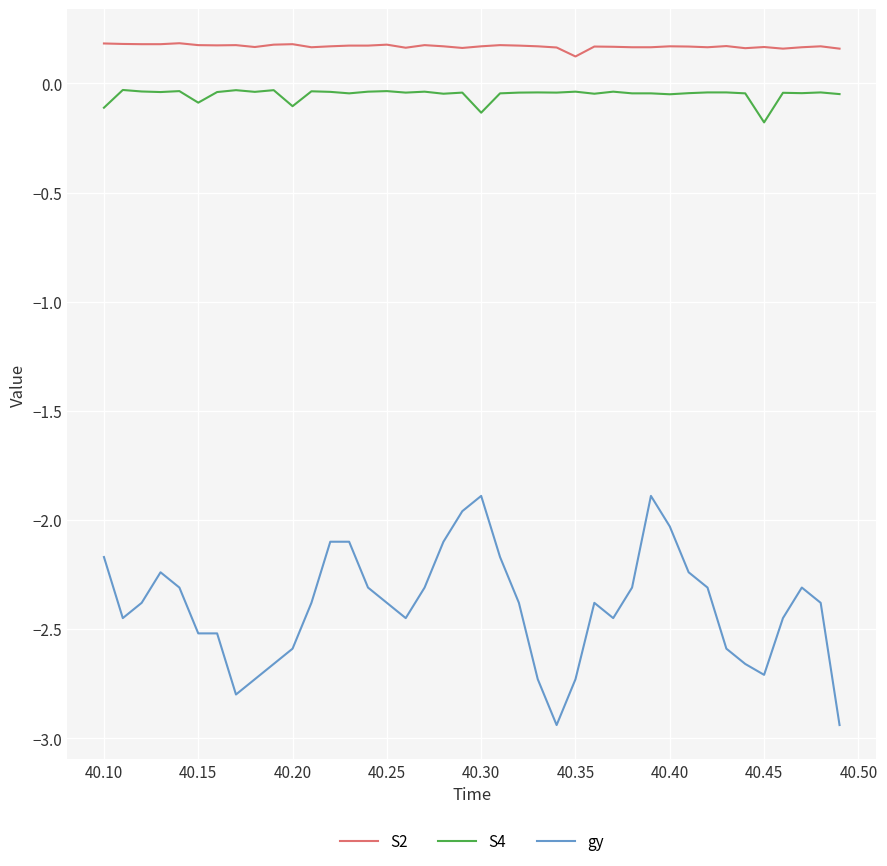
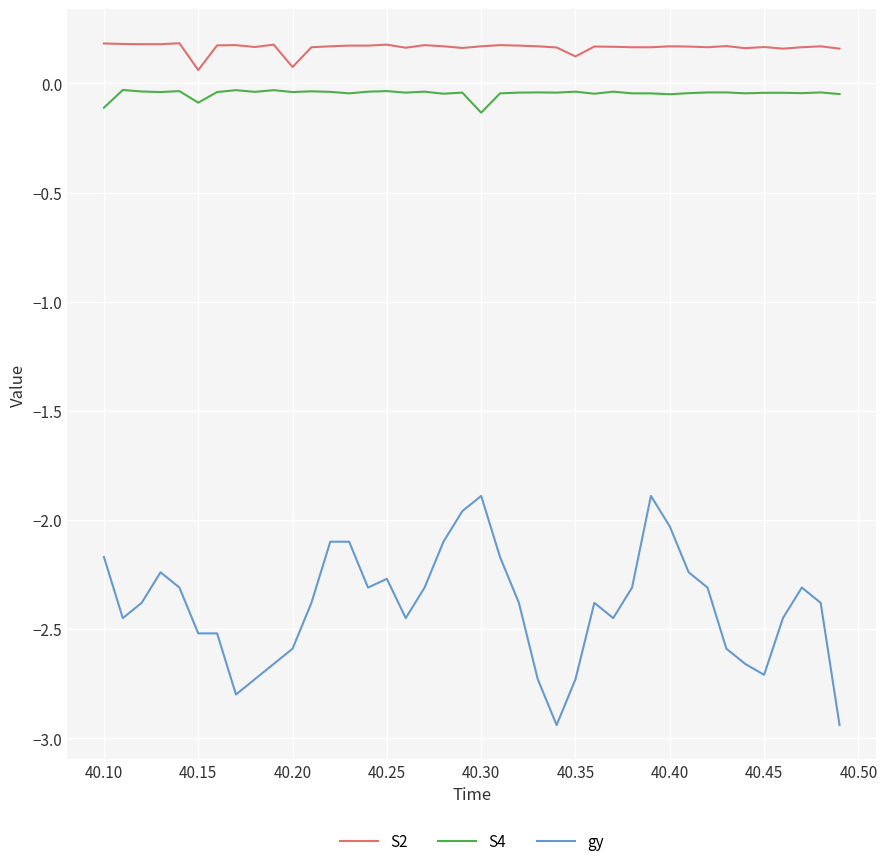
  {
    "S2": {
      "40.10": 0.18,
-     "40.15": 0.18,
-     "40.20": 0.18,
+     "40.15": 0.06,
+     "40.20": 0.08,
      "40.25": 0.18,
      "40.30": 0.17,
      "40.35": 0.12,
      "40.40": 0.17,
      "40.45": 0.17
    },
    "S4": {
      "40.10": -0.11,
      "40.15": -0.09,
-     "40.20": -0.10,
+     "40.20": -0.04,
      "40.25": -0.04,
      "40.30": -0.13,
      "40.35": -0.04,
      "40.40": -0.05,
-     "40.45": -0.18
+     "40.45": -0.04
    },
    "gy": {
      "40.10": -2.17,
      "40.15": -2.52,
      "40.20": -2.59,
-     "40.25": -2.38,
+     "40.25": -2.27,
      "40.30": -1.89,
      "40.35": -2.73,
      "40.40": -2.03,
      "40.45": -2.71
    }
  }
